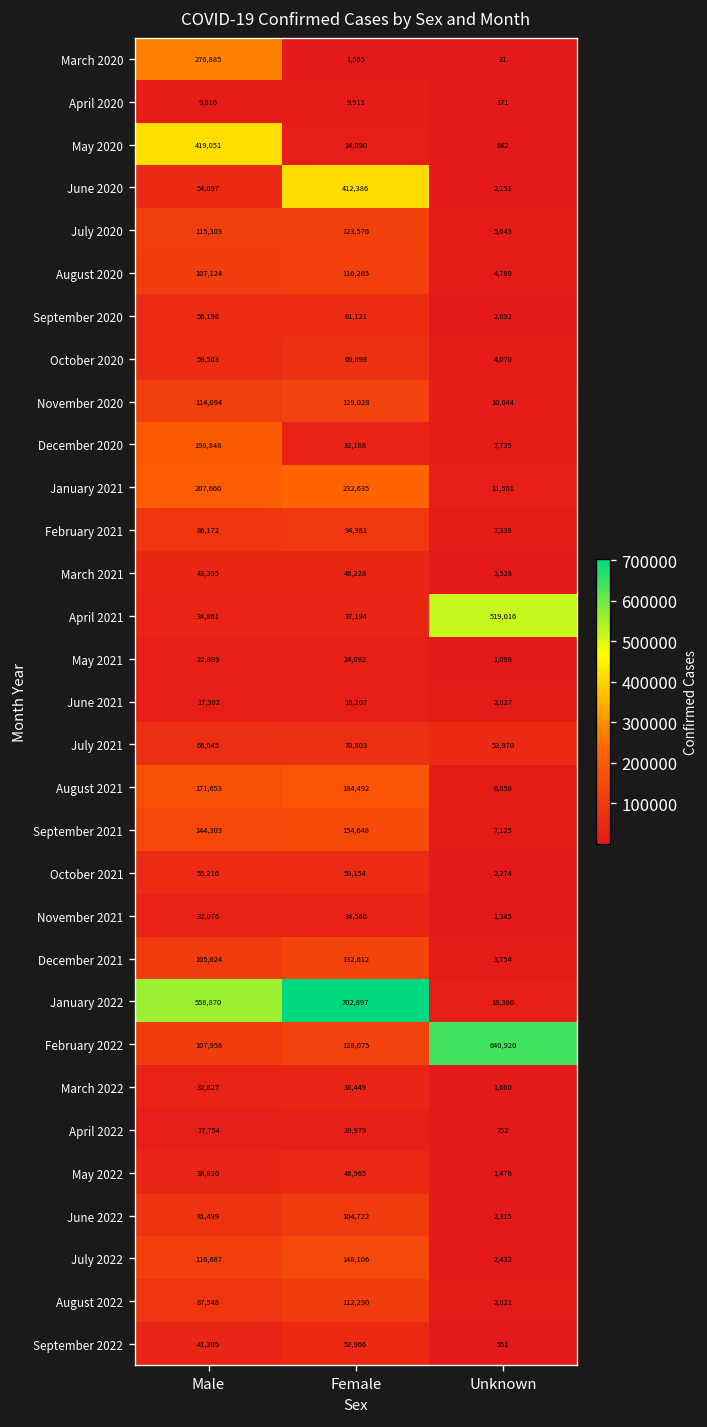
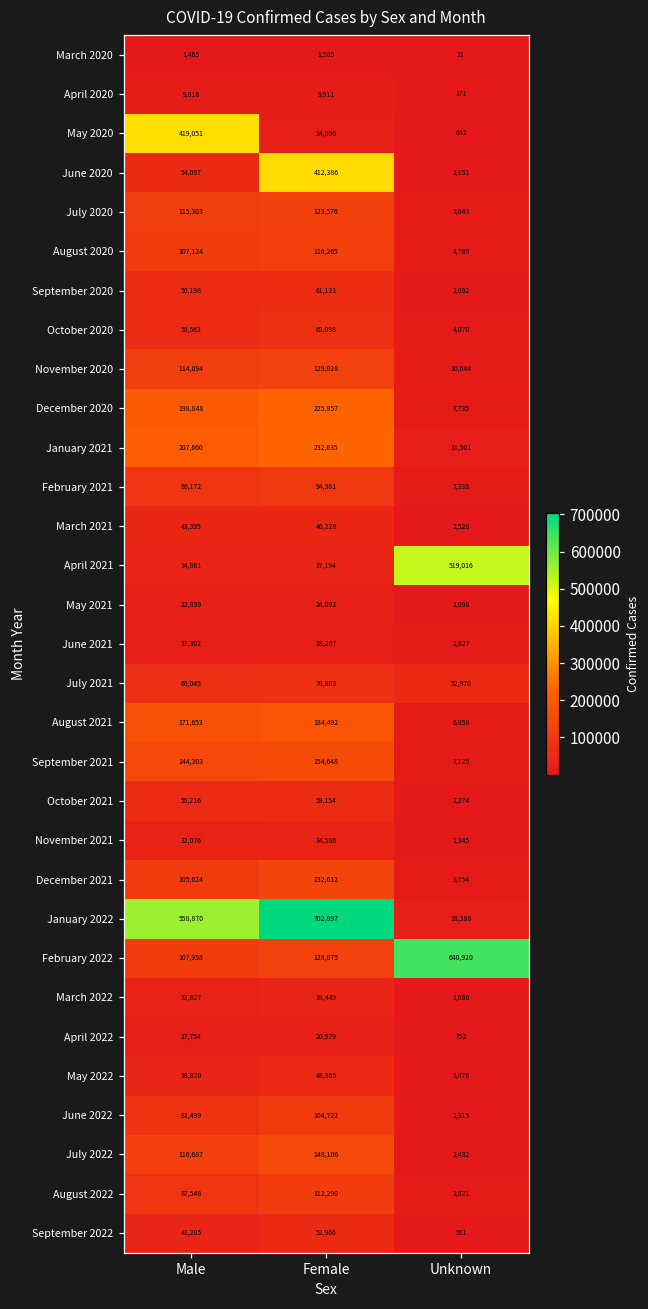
  {
    "March 2020": {
-     "Male": "276,885",
+     "Male": "1,465",
      "Female": "1,505",
      "Unknown": "21"
    },
    "April 2020": {
      "Male": "9,816",
      "Female": "9,911",
      "Unknown": "171"
    },
    "May 2020": {
      "Male": "419,051",
      "Female": "14,090",
      "Unknown": "642"
    },
    "June 2020": {
      "Male": "54,097",
      "Female": "412,386",
      "Unknown": "2,151"
    },
    "July 2020": {
      "Male": "115,303",
      "Female": "123,576",
      "Unknown": "5,043"
    },
    "August 2020": {
      "Male": "107,124",
      "Female": "116,265",
      "Unknown": "4,789"
    },
    "September 2020": {
      "Male": "56,198",
      "Female": "61,121",
      "Unknown": "2,692"
    },
    "October 2020": {
      "Male": "59,563",
      "Female": "69,098",
      "Unknown": "4,070"
    },
    "November 2020": {
      "Male": "114,094",
      "Female": "129,028",
      "Unknown": "10,644"
    },
    "December 2020": {
      "Male": "198,848",
-     "Female": "32,188",
+     "Female": "225,857",
      "Unknown": "7,735"
    },
    "January 2021": {
      "Male": "207,660",
      "Female": "232,635",
      "Unknown": "11,501"
    },
    "February 2021": {
      "Male": "86,172",
      "Female": "94,381",
      "Unknown": "7,338"
    },
    "March 2021": {
      "Male": "43,395",
      "Female": "46,228",
      "Unknown": "2,528"
    },
    "April 2021": {
      "Male": "34,861",
      "Female": "37,194",
      "Unknown": "519,016"
    },
    "May 2021": {
      "Male": "22,899",
      "Female": "24,092",
      "Unknown": "1,098"
    },
    "June 2021": {
      "Male": "17,302",
      "Female": "18,207",
      "Unknown": "2,827"
    },
    "July 2021": {
      "Male": "66,045",
      "Female": "70,803",
      "Unknown": "52,970"
    },
    "August 2021": {
      "Male": "171,653",
      "Female": "184,492",
      "Unknown": "6,858"
    },
    "September 2021": {
      "Male": "144,303",
      "Female": "154,648",
      "Unknown": "7,125"
    },
    "October 2021": {
      "Male": "55,216",
      "Female": "59,154",
      "Unknown": "2,274"
    },
    "November 2021": {
      "Male": "32,076",
      "Female": "34,586",
      "Unknown": "1,345"
    },
    "December 2021": {
      "Male": "105,624",
      "Female": "132,612",
      "Unknown": "3,754"
    },
    "January 2022": {
      "Male": "558,870",
      "Female": "702,897",
      "Unknown": "18,380"
    },
    "February 2022": {
      "Male": "107,958",
      "Female": "128,075",
      "Unknown": "640,920"
    },
    "March 2022": {
      "Male": "32,827",
      "Female": "38,449",
      "Unknown": "1,680"
    },
    "April 2022": {
      "Male": "17,754",
      "Female": "20,979",
      "Unknown": "752"
    },
    "May 2022": {
      "Male": "38,820",
      "Female": "48,965",
      "Unknown": "1,476"
    },
    "June 2022": {
      "Male": "81,499",
      "Female": "104,722",
      "Unknown": "2,315"
    },
    "July 2022": {
      "Male": "116,687",
      "Female": "148,106",
      "Unknown": "2,432"
    },
    "August 2022": {
      "Male": "87,548",
      "Female": "112,290",
      "Unknown": "2,821"
    },
    "September 2022": {
      "Male": "41,205",
      "Female": "52,966",
      "Unknown": "551"
    }
  }
